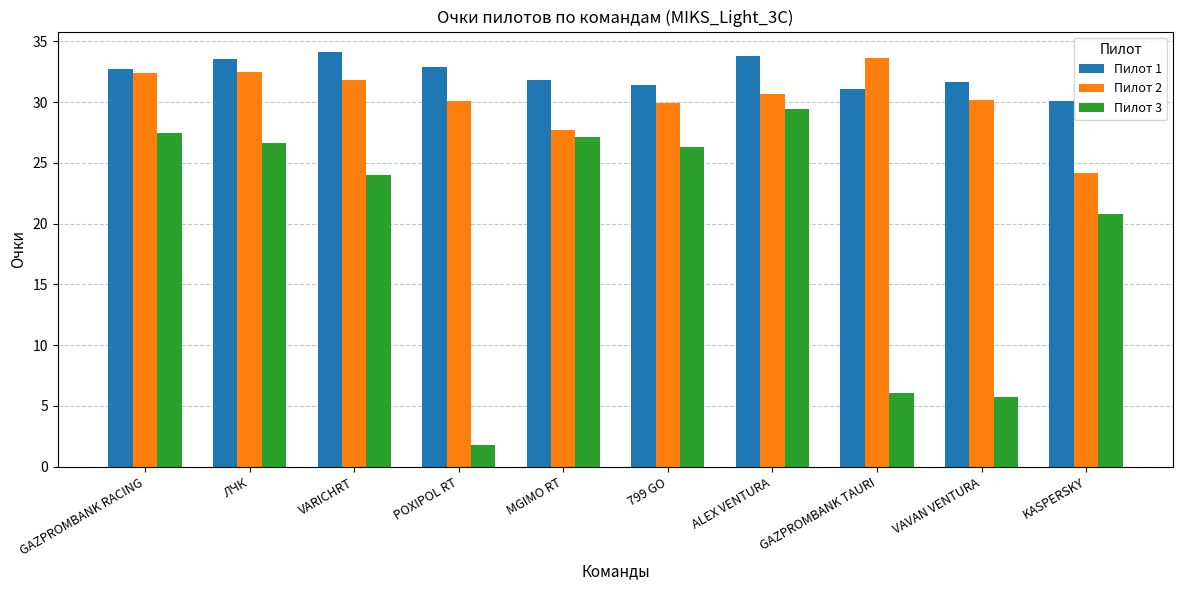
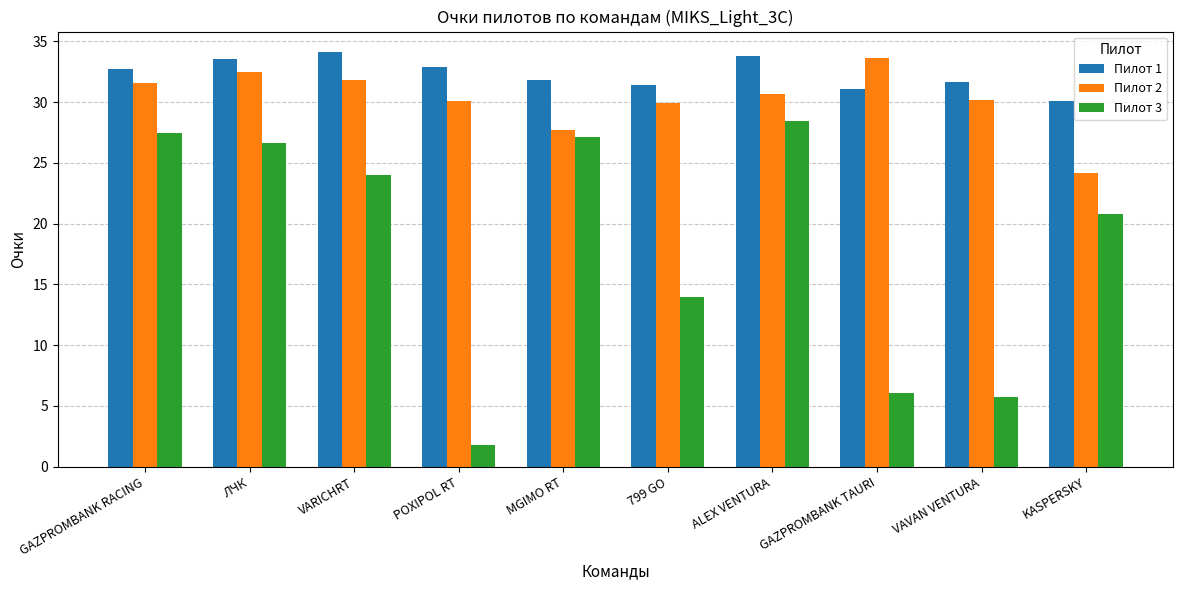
  {
    "Пилот 1": {
      "GAZPROMBANK RACING": 32.7,
      "ЛЧК": 33.5,
      "VARICHRT": 34.1,
      "POXIPOL RT": 32.9,
      "MGIMO RT": 31.8,
      "799 GO": 31.4,
      "ALEX VENTURA": 33.8,
      "GAZPROMBANK TAURI": 31.1,
      "VAVAN VENTURA": 31.7,
      "KASPERSKY": 30.1
    },
    "Пилот 2": {
-     "GAZPROMBANK RACING": 32.4,
+     "GAZPROMBANK RACING": 31.5,
      "ЛЧК": 32.4,
      "VARICHRT": 31.8,
      "POXIPOL RT": 30.1,
      "MGIMO RT": 27.7,
      "799 GO": 29.9,
      "ALEX VENTURA": 30.7,
      "GAZPROMBANK TAURI": 33.7,
      "VAVAN VENTURA": 30.2,
      "KASPERSKY": 24.2
    },
    "Пилот 3": {
      "GAZPROMBANK RACING": 27.4,
      "ЛЧК": 26.6,
      "VARICHRT": 24.0,
      "POXIPOL RT": 1.8,
      "MGIMO RT": 27.2,
-     "799 GO": 26.3,
-     "ALEX VENTURA": 29.4,
+     "799 GO": 14.0,
+     "ALEX VENTURA": 28.4,
      "GAZPROMBANK TAURI": 6.1,
      "VAVAN VENTURA": 5.7,
      "KASPERSKY": 20.8
    }
  }
